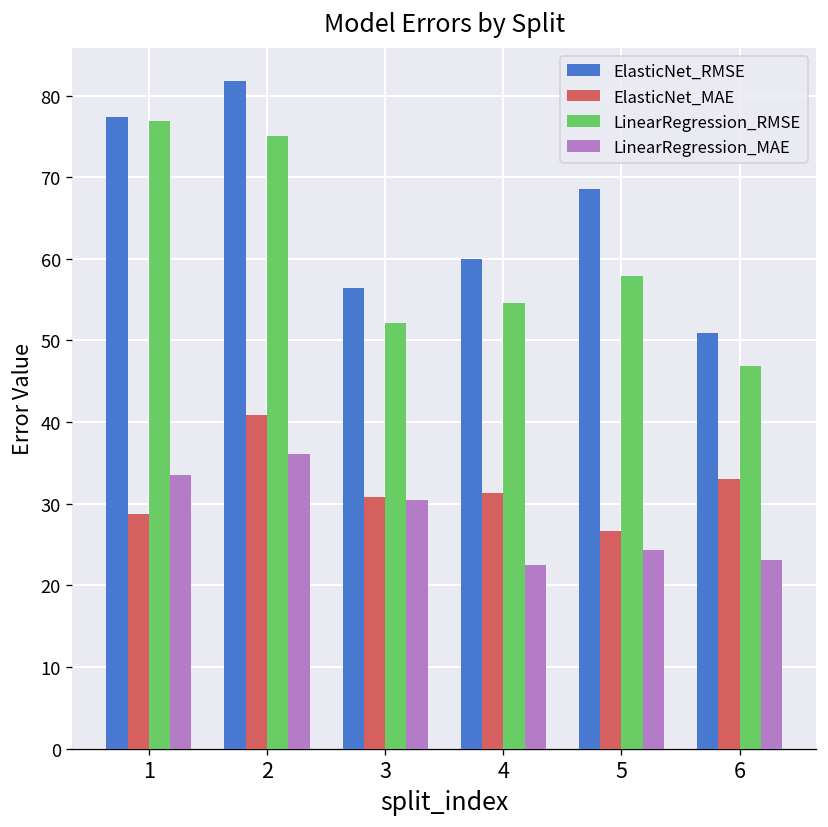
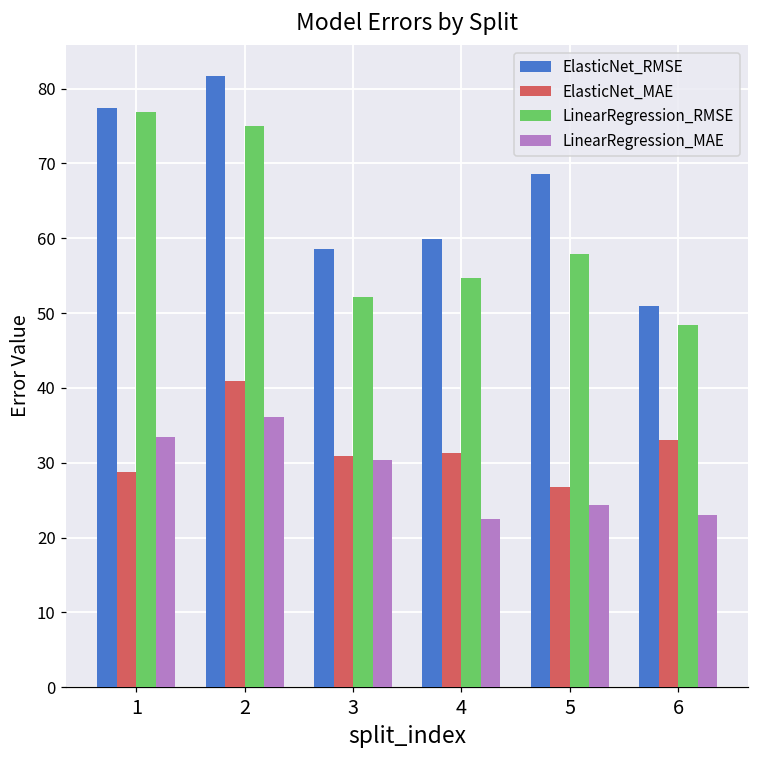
  {
    "ElasticNet_RMSE": {
      "1": 77,
      "2": 82,
-     "3": 56,
+     "3": 59,
      "4": 60,
      "5": 69,
      "6": 51
    },
    "ElasticNet_MAE": {
      "1": 29,
      "2": 41,
      "3": 31,
      "4": 31,
      "5": 27,
      "6": 33
    },
    "LinearRegression_RMSE": {
      "1": 77,
      "2": 75,
      "3": 52,
      "4": 55,
      "5": 58,
-     "6": 47
+     "6": 48
    },
    "LinearRegression_MAE": {
      "1": 33,
      "2": 36,
      "3": 30,
      "4": 22,
      "5": 24,
      "6": 23
    }
  }
